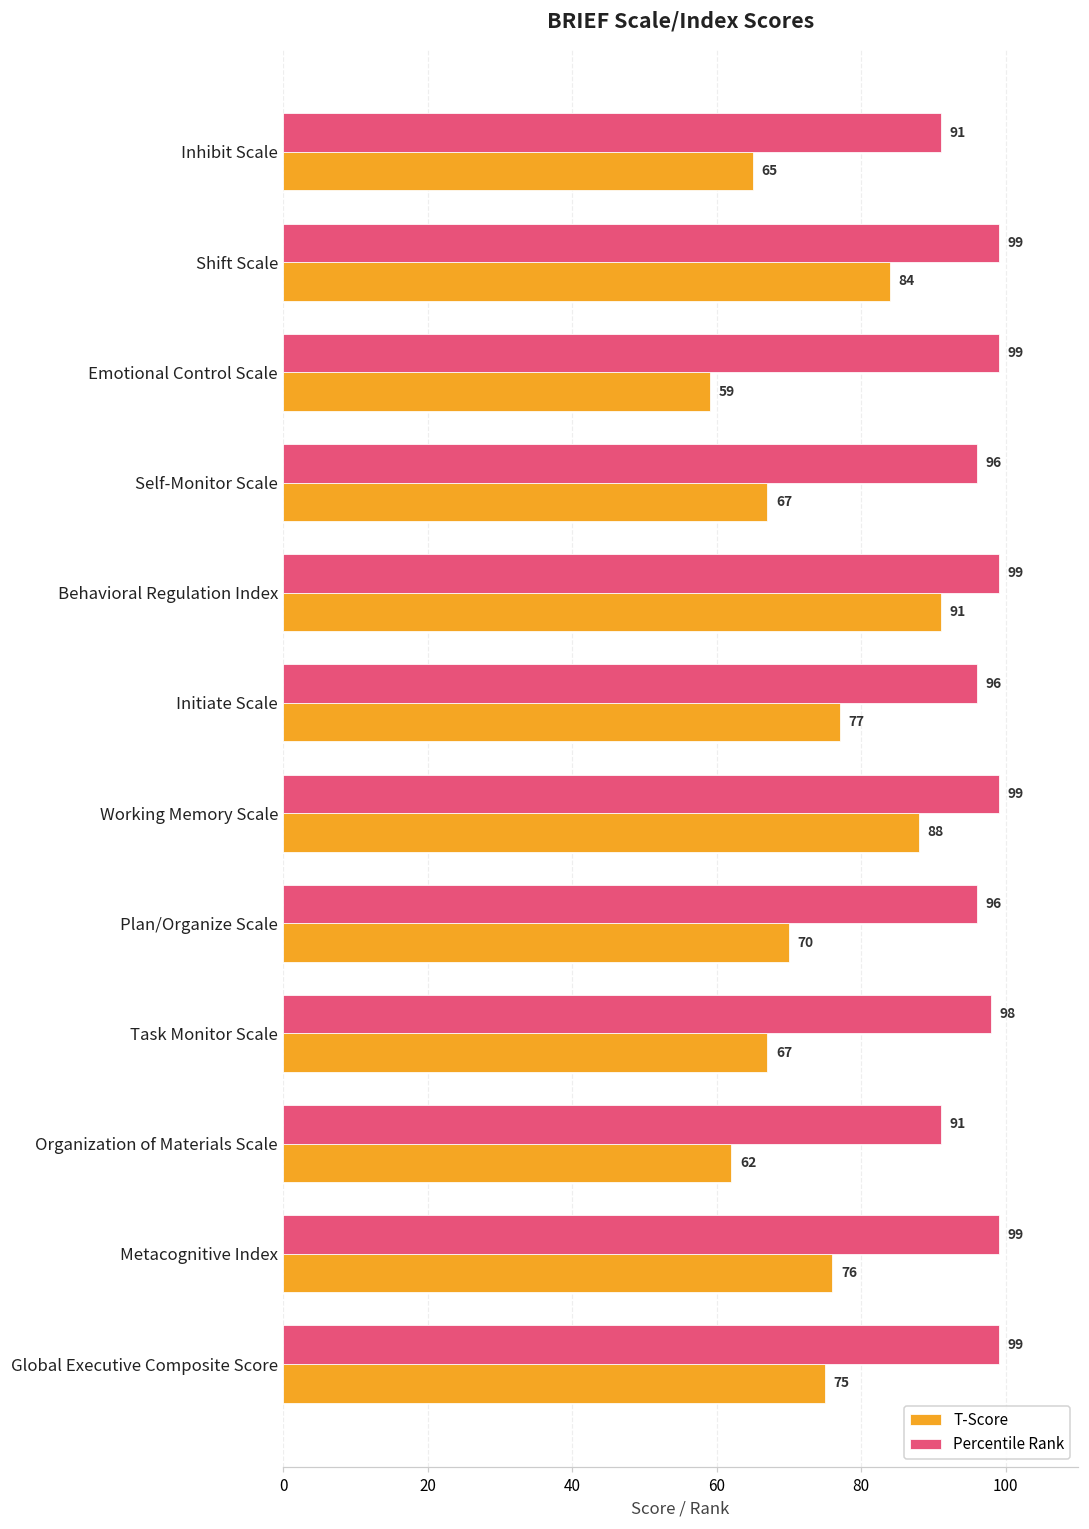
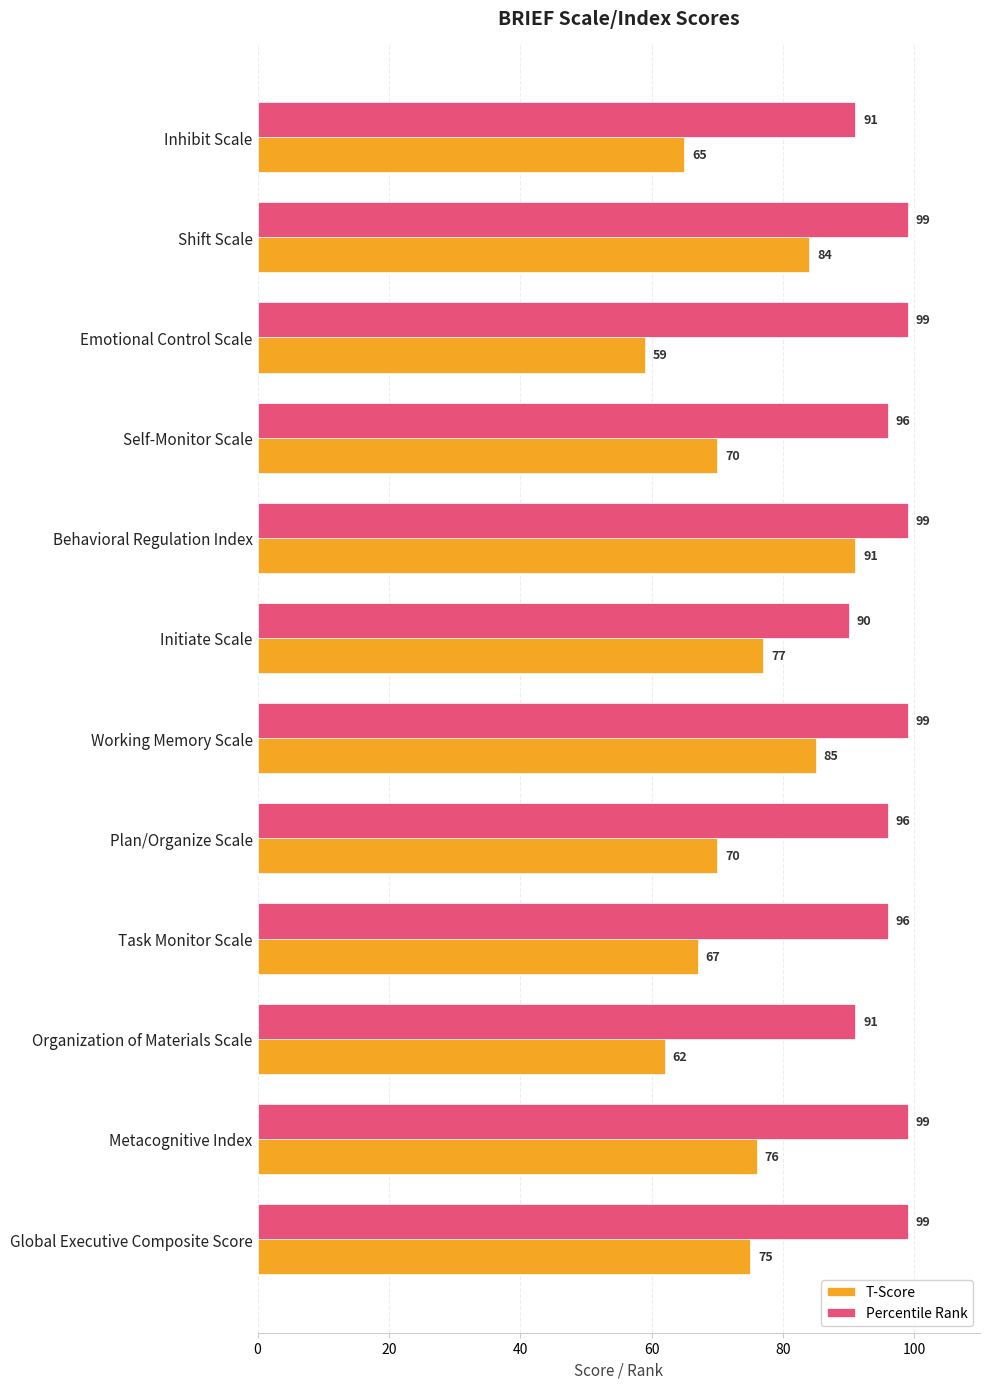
  {
    "T-Score": {
      "Inhibit Scale": 65,
      "Shift Scale": 84,
      "Emotional Control Scale": 59,
-     "Self-Monitor Scale": 67,
+     "Self-Monitor Scale": 70,
      "Behavioral Regulation Index": 91,
      "Initiate Scale": 77,
-     "Working Memory Scale": 88,
+     "Working Memory Scale": 85,
      "Plan/Organize Scale": 70,
      "Task Monitor Scale": 67,
      "Organization of Materials Scale": 62,
      "Metacognitive Index": 76,
      "Global Executive Composite Score": 75
    },
    "Percentile Rank": {
      "Inhibit Scale": 91,
      "Shift Scale": 99,
      "Emotional Control Scale": 99,
      "Self-Monitor Scale": 96,
      "Behavioral Regulation Index": 99,
-     "Initiate Scale": 96,
+     "Initiate Scale": 90,
      "Working Memory Scale": 99,
      "Plan/Organize Scale": 96,
-     "Task Monitor Scale": 98,
+     "Task Monitor Scale": 96,
      "Organization of Materials Scale": 91,
      "Metacognitive Index": 99,
      "Global Executive Composite Score": 99
    }
  }
